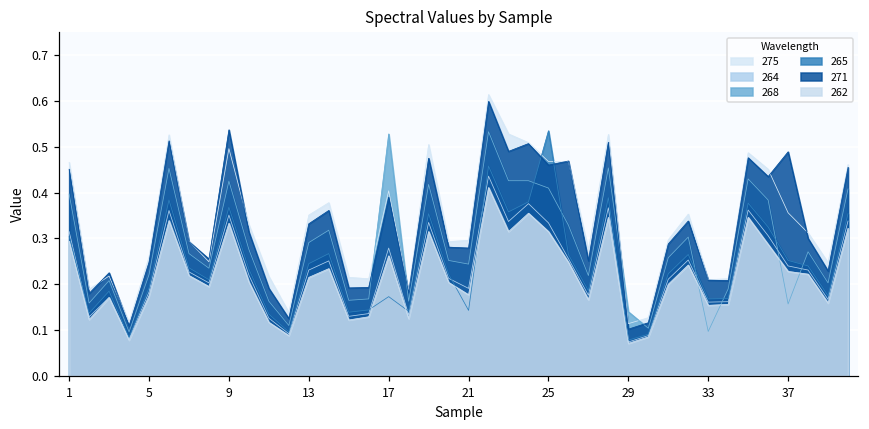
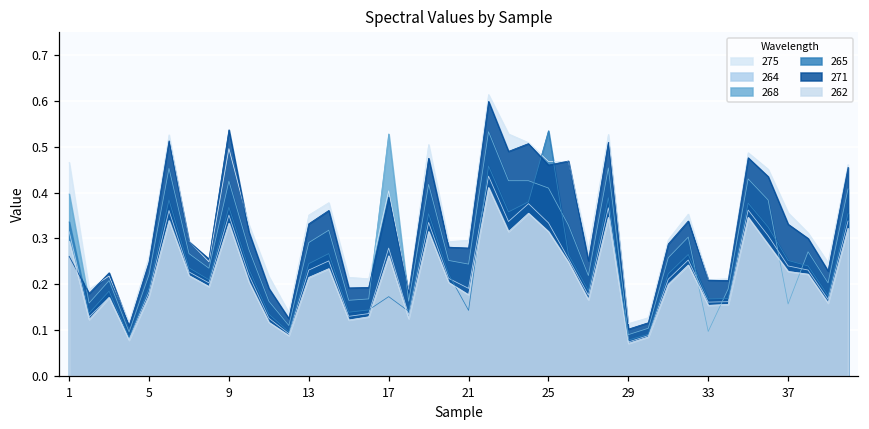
  {
    "268": {
      "1": 0.40,
      "5": 0.22,
      "9": 0.43,
      "13": 0.29,
      "17": 0.53,
      "21": 0.24,
      "25": 0.41,
-     "29": 0.14,
+     "29": 0.09,
      "33": 0.10,
      "37": 0.16
    },
    "265": {
-     "1": 0.30,
+     "1": 0.34,
      "5": 0.19,
      "9": 0.37,
      "13": 0.25,
      "17": 0.17,
      "21": 0.14,
      "25": 0.54,
      "33": 0.17,
      "37": 0.25
    },
    "271": {
-     "1": 0.45,
+     "1": 0.26,
      "5": 0.25,
      "9": 0.54,
      "13": 0.33,
      "17": 0.39,
      "21": 0.28,
      "25": 0.46,
      "29": 0.10,
-     "37": 0.49
+     "37": 0.33
    }
  }
